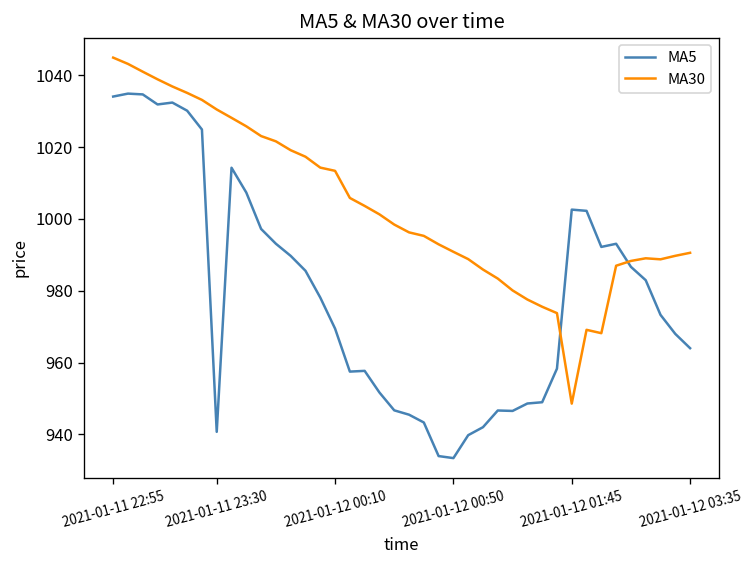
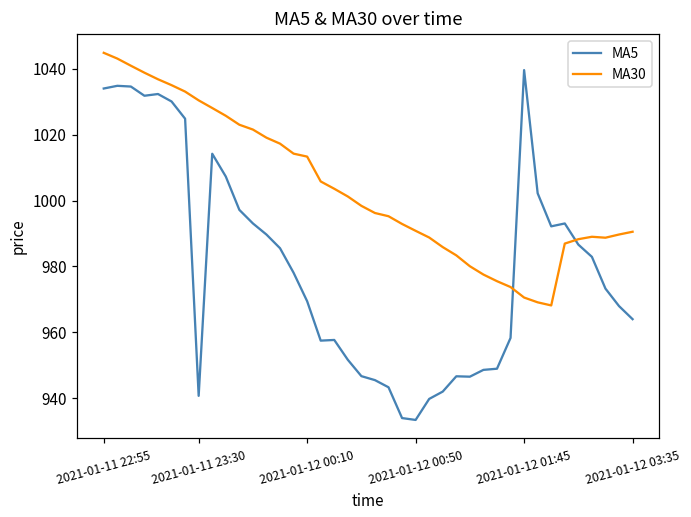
  {
    "MA5": {
      "2021-01-11 22:55": 1034,
      "2021-01-11 23:30": 941,
      "2021-01-12 00:10": 969,
      "2021-01-12 00:50": 933,
-     "2021-01-12 01:45": 1003,
+     "2021-01-12 01:45": 1040,
      "2021-01-12 03:35": 964
    },
    "MA30": {
      "2021-01-11 22:55": 1045,
      "2021-01-11 23:30": 1030,
      "2021-01-12 00:10": 1013,
      "2021-01-12 00:50": 991,
-     "2021-01-12 01:45": 949,
+     "2021-01-12 01:45": 971,
      "2021-01-12 03:35": 991
    }
  }
